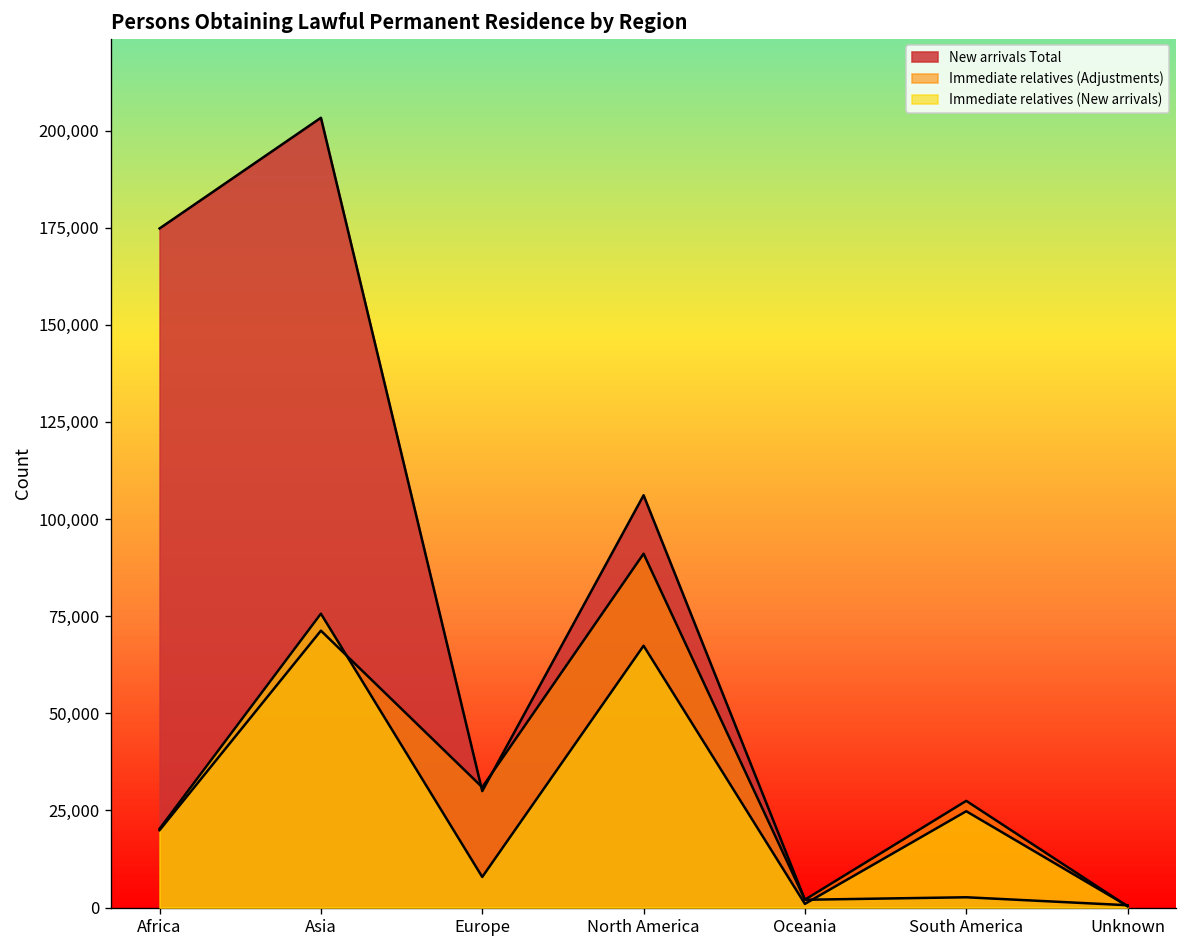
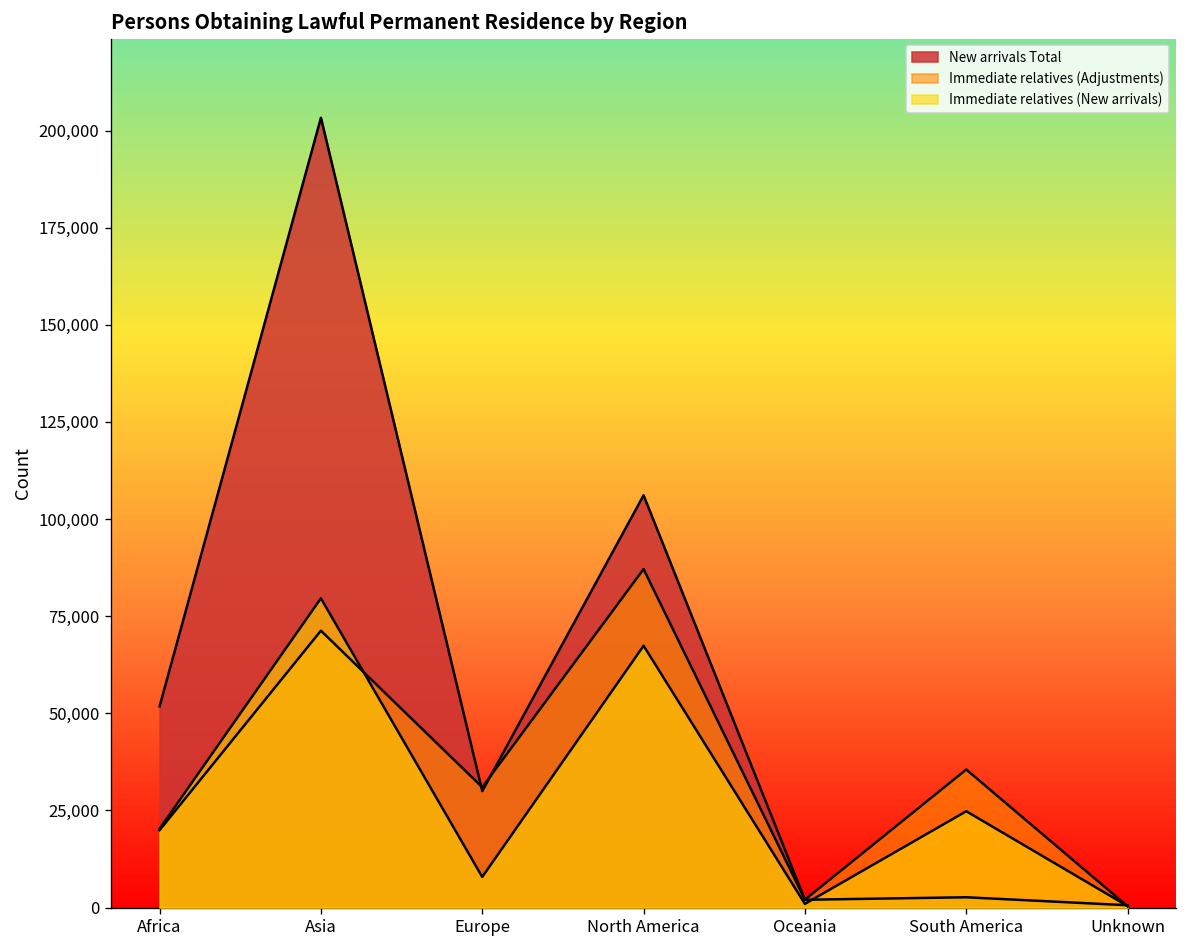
  {
    "New arrivals Total": {
-     "Africa": "175,000",
+     "Africa": "52,000",
      "Asia": "203,000",
      "Europe": "30,000",
      "North America": "106,000",
      "South America": "3,000"
    },
    "Immediate relatives (Adjustments)": {
      "Asia": "71,000",
      "Europe": "31,000",
-     "North America": "91,000",
-     "South America": "27,000"
+     "North America": "87,000",
+     "South America": "36,000"
    },
    "Immediate relatives (New arrivals)": {
-     "Asia": "76,000",
+     "Asia": "80,000",
      "Europe": "8,000",
      "North America": "67,000",
      "Oceania": "1,000",
      "South America": "25,000"
    }
  }
